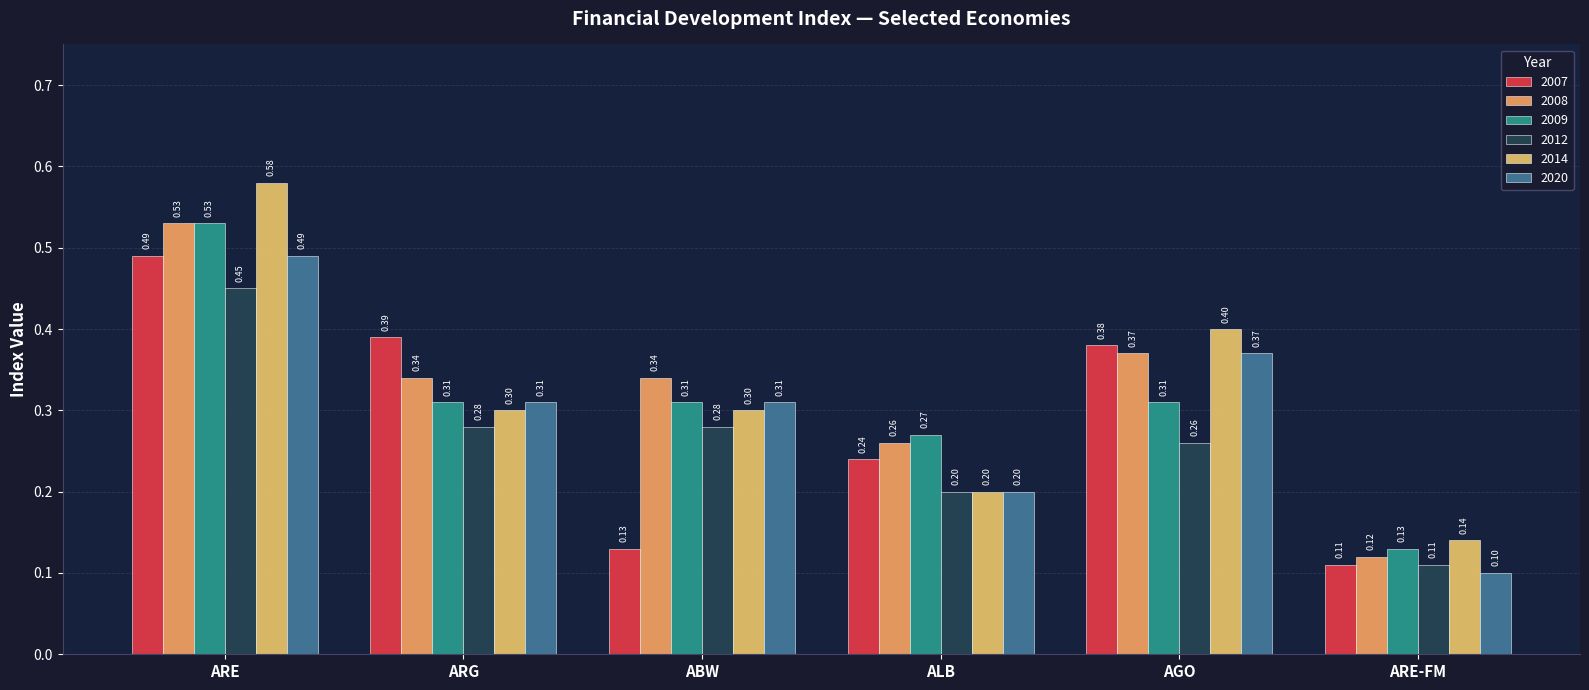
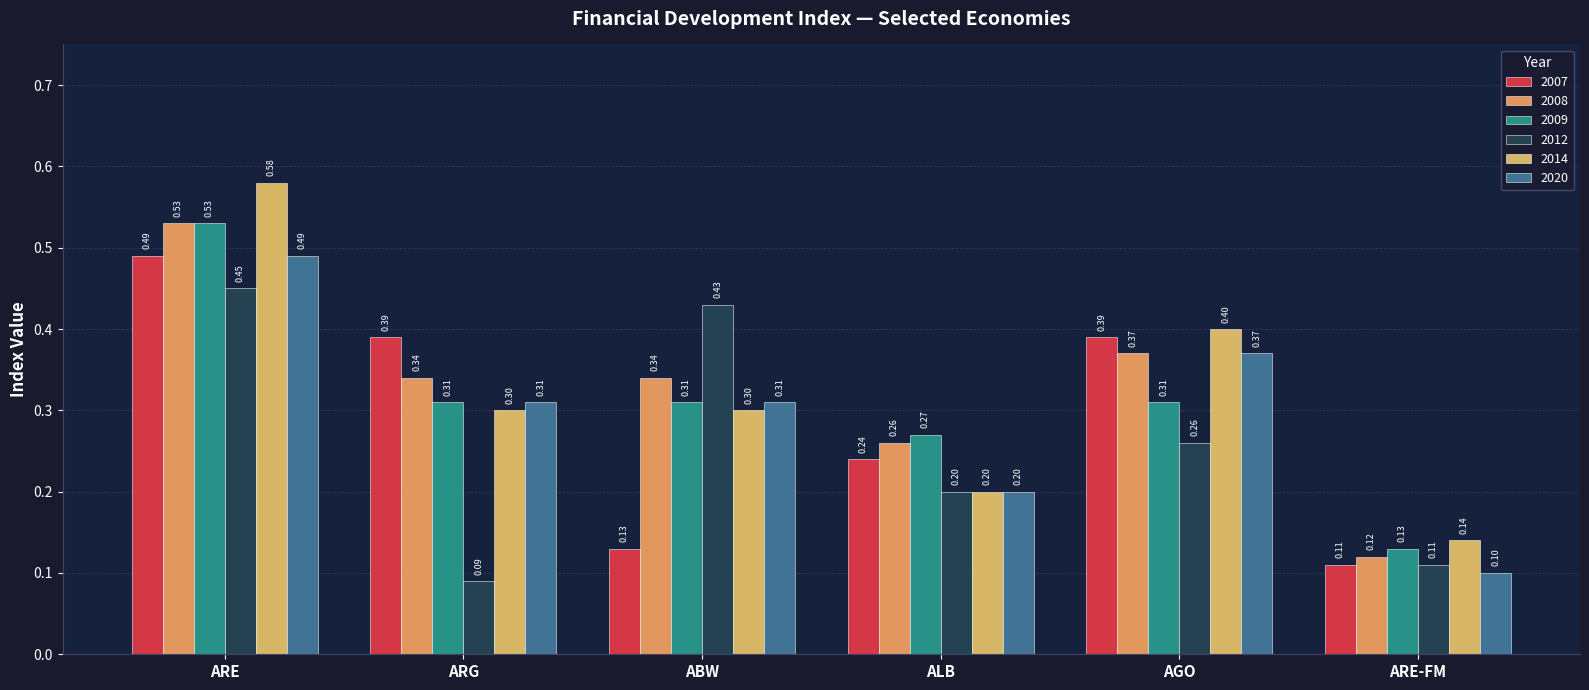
  {
    "2007": {
      "ARE": 0.49,
      "ARG": 0.39,
      "ABW": 0.13,
      "ALB": 0.24,
-     "AGO": 0.38,
+     "AGO": 0.39,
      "ARE-FM": 0.11
    },
    "2012": {
      "ARE": 0.45,
-     "ARG": 0.28,
-     "ABW": 0.28,
+     "ARG": 0.09,
+     "ABW": 0.43,
      "ALB": 0.20,
      "AGO": 0.26,
      "ARE-FM": 0.11
    }
  }
